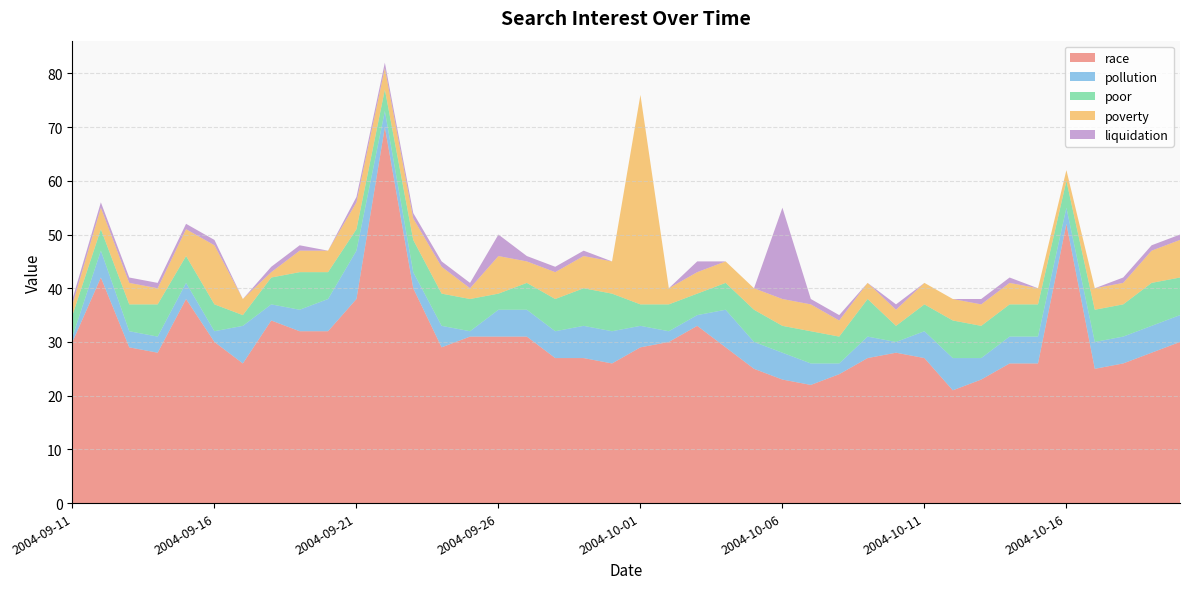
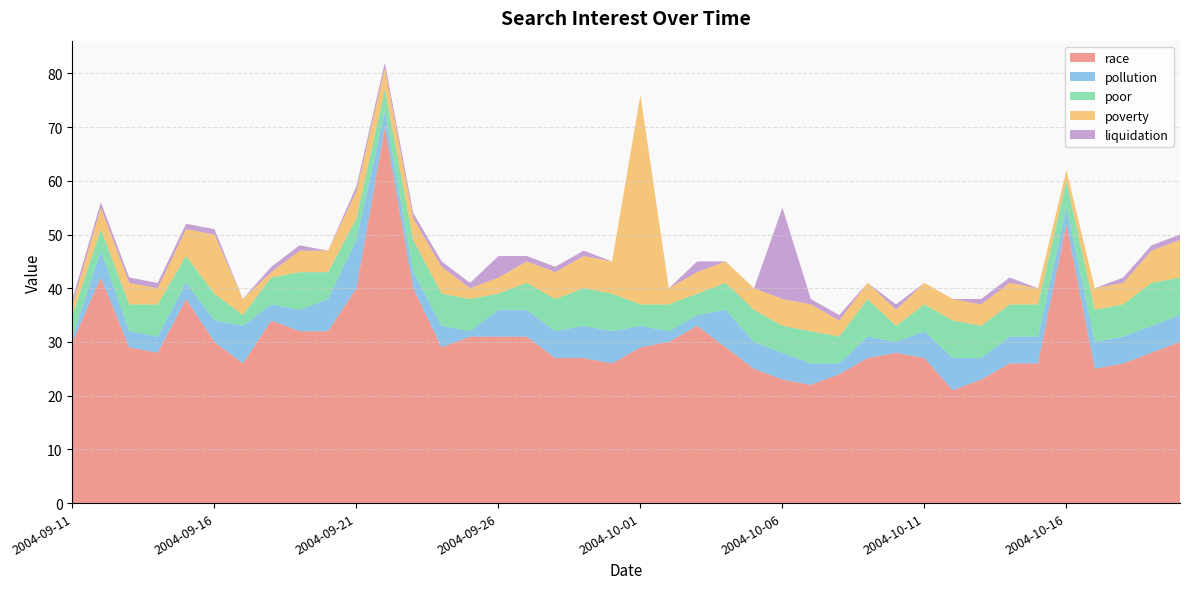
  {
    "race": {
      "2004-09-11": 30,
      "2004-09-16": 30,
-     "2004-09-21": 38,
+     "2004-09-21": 40,
      "2004-09-26": 31,
      "2004-10-01": 29,
      "2004-10-06": 23,
      "2004-10-11": 27,
      "2004-10-16": 52
    },
    "pollution": {
      "2004-09-11": 1,
-     "2004-09-16": 2,
+     "2004-09-16": 4,
      "2004-09-21": 9,
      "2004-09-26": 5,
      "2004-10-01": 4,
      "2004-10-06": 5,
      "2004-10-11": 5,
      "2004-10-16": 3
    },
    "poor": {
      "2004-09-11": 4,
      "2004-09-16": 5,
      "2004-09-21": 4,
      "2004-09-26": 3,
      "2004-10-01": 4,
      "2004-10-06": 5,
      "2004-10-11": 5,
      "2004-10-16": 5
    },
    "poverty": {
      "2004-09-11": 2,
      "2004-09-16": 11,
      "2004-09-21": 5,
-     "2004-09-26": 7,
+     "2004-09-26": 3,
      "2004-10-06": 5
    },
    "liquidation": {
      "2004-09-11": 1,
      "2004-09-16": 1,
      "2004-09-21": 1,
      "2004-09-26": 4,
      "2004-10-06": 17
    }
  }
